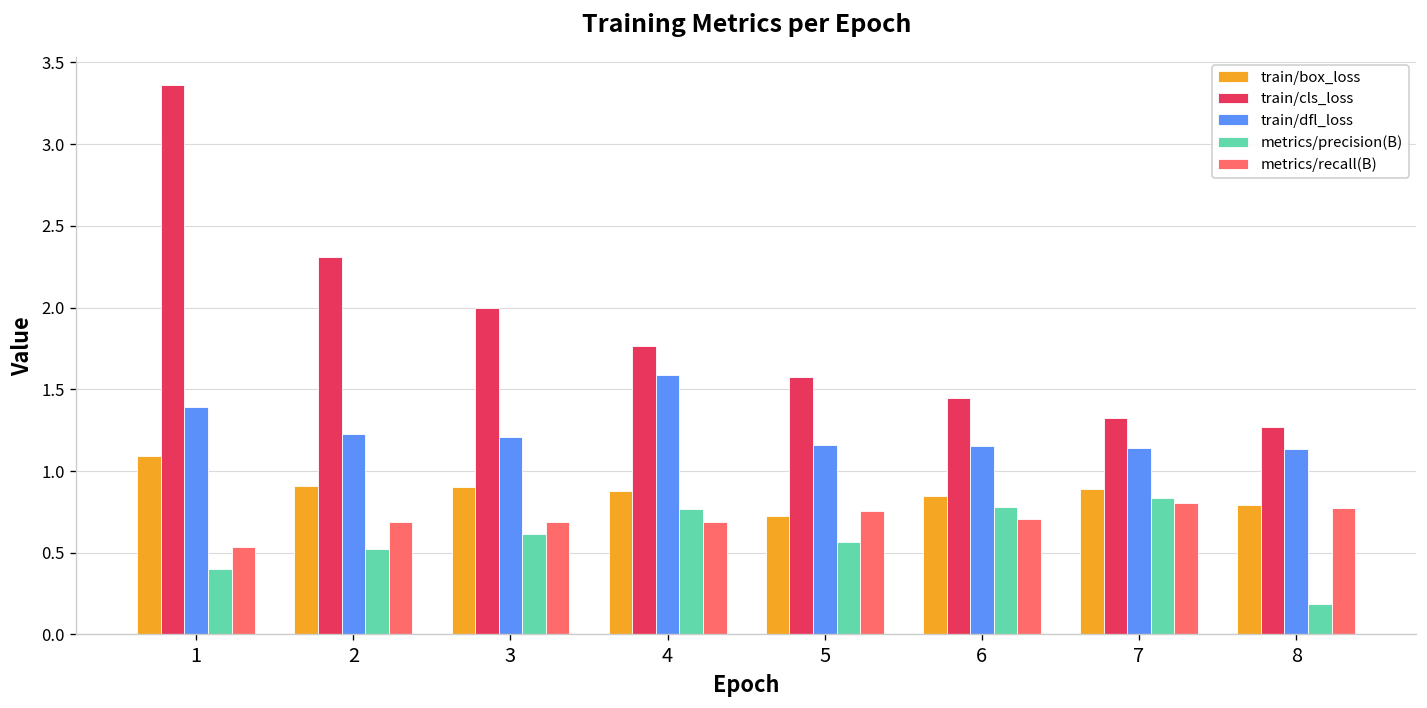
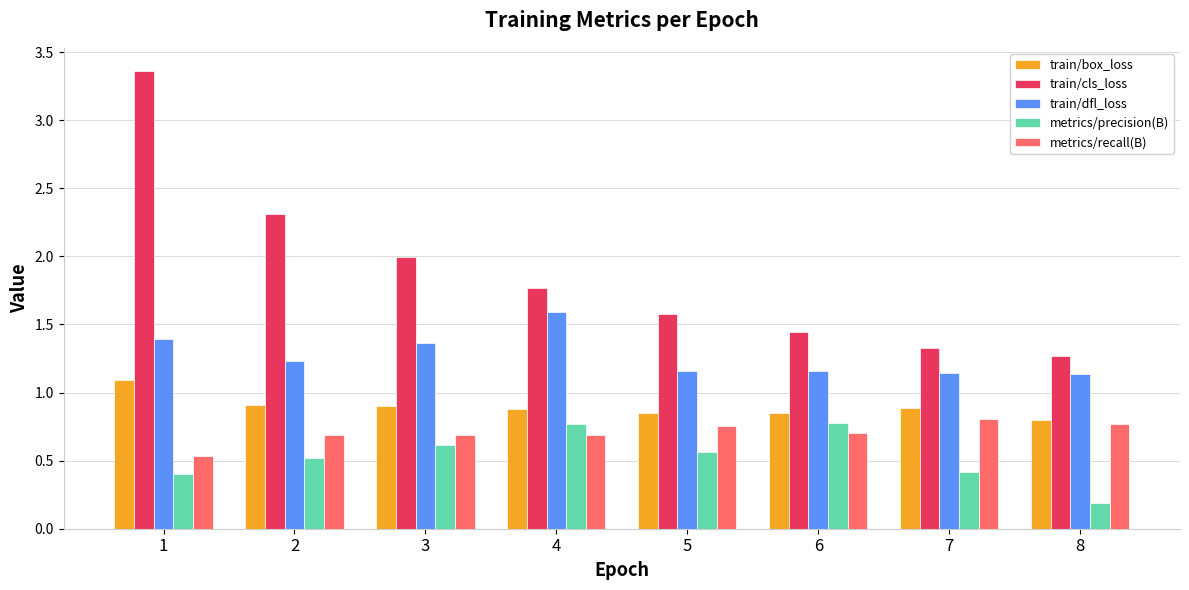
  {
    "train/box_loss": {
      "1": 1.09,
      "2": 0.91,
      "3": 0.90,
      "4": 0.88,
-     "5": 0.72,
+     "5": 0.85,
      "6": 0.85,
      "7": 0.89,
      "8": 0.79
    },
    "train/dfl_loss": {
      "1": 1.39,
      "2": 1.23,
-     "3": 1.21,
+     "3": 1.36,
      "4": 1.59,
      "5": 1.16,
      "6": 1.16,
      "7": 1.14,
      "8": 1.13
    },
    "metrics/precision(B)": {
      "1": 0.40,
      "2": 0.52,
      "3": 0.61,
      "4": 0.77,
      "5": 0.56,
      "6": 0.78,
-     "7": 0.83,
+     "7": 0.41,
      "8": 0.19
    }
  }
